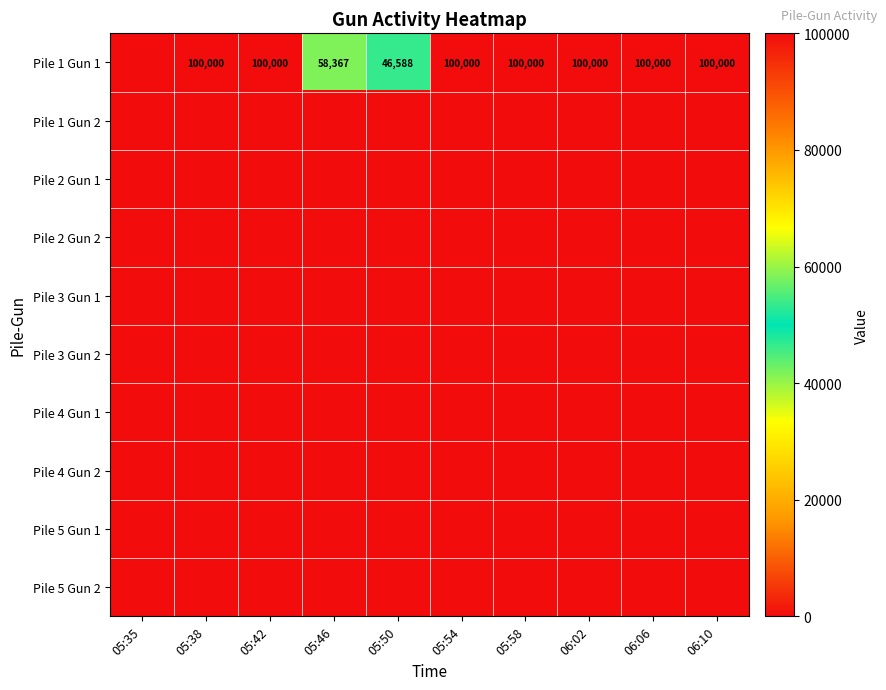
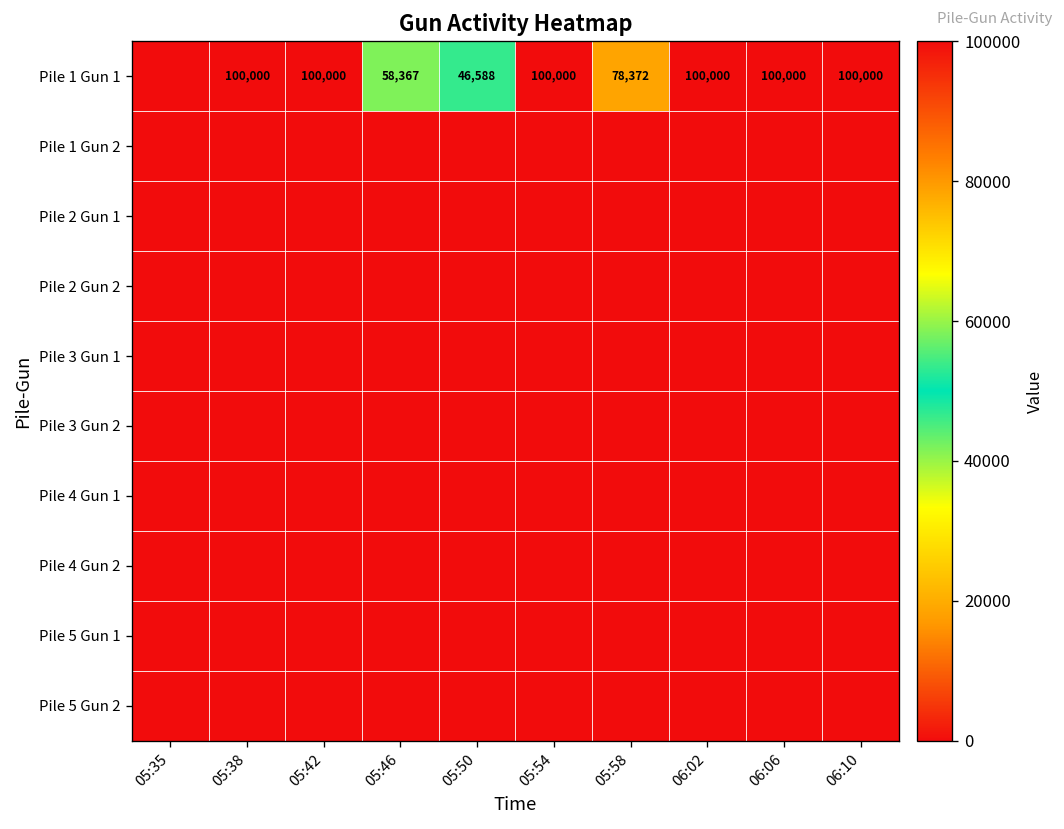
  {
    "Pile 1 Gun 1": {
      "05:38": "100,000",
      "05:42": "100,000",
      "05:46": "58,367",
      "05:50": "46,588",
      "05:54": "100,000",
-     "05:58": "100,000",
+     "05:58": "78,372",
      "06:02": "100,000",
      "06:06": "100,000",
      "06:10": "100,000"
    }
  }
